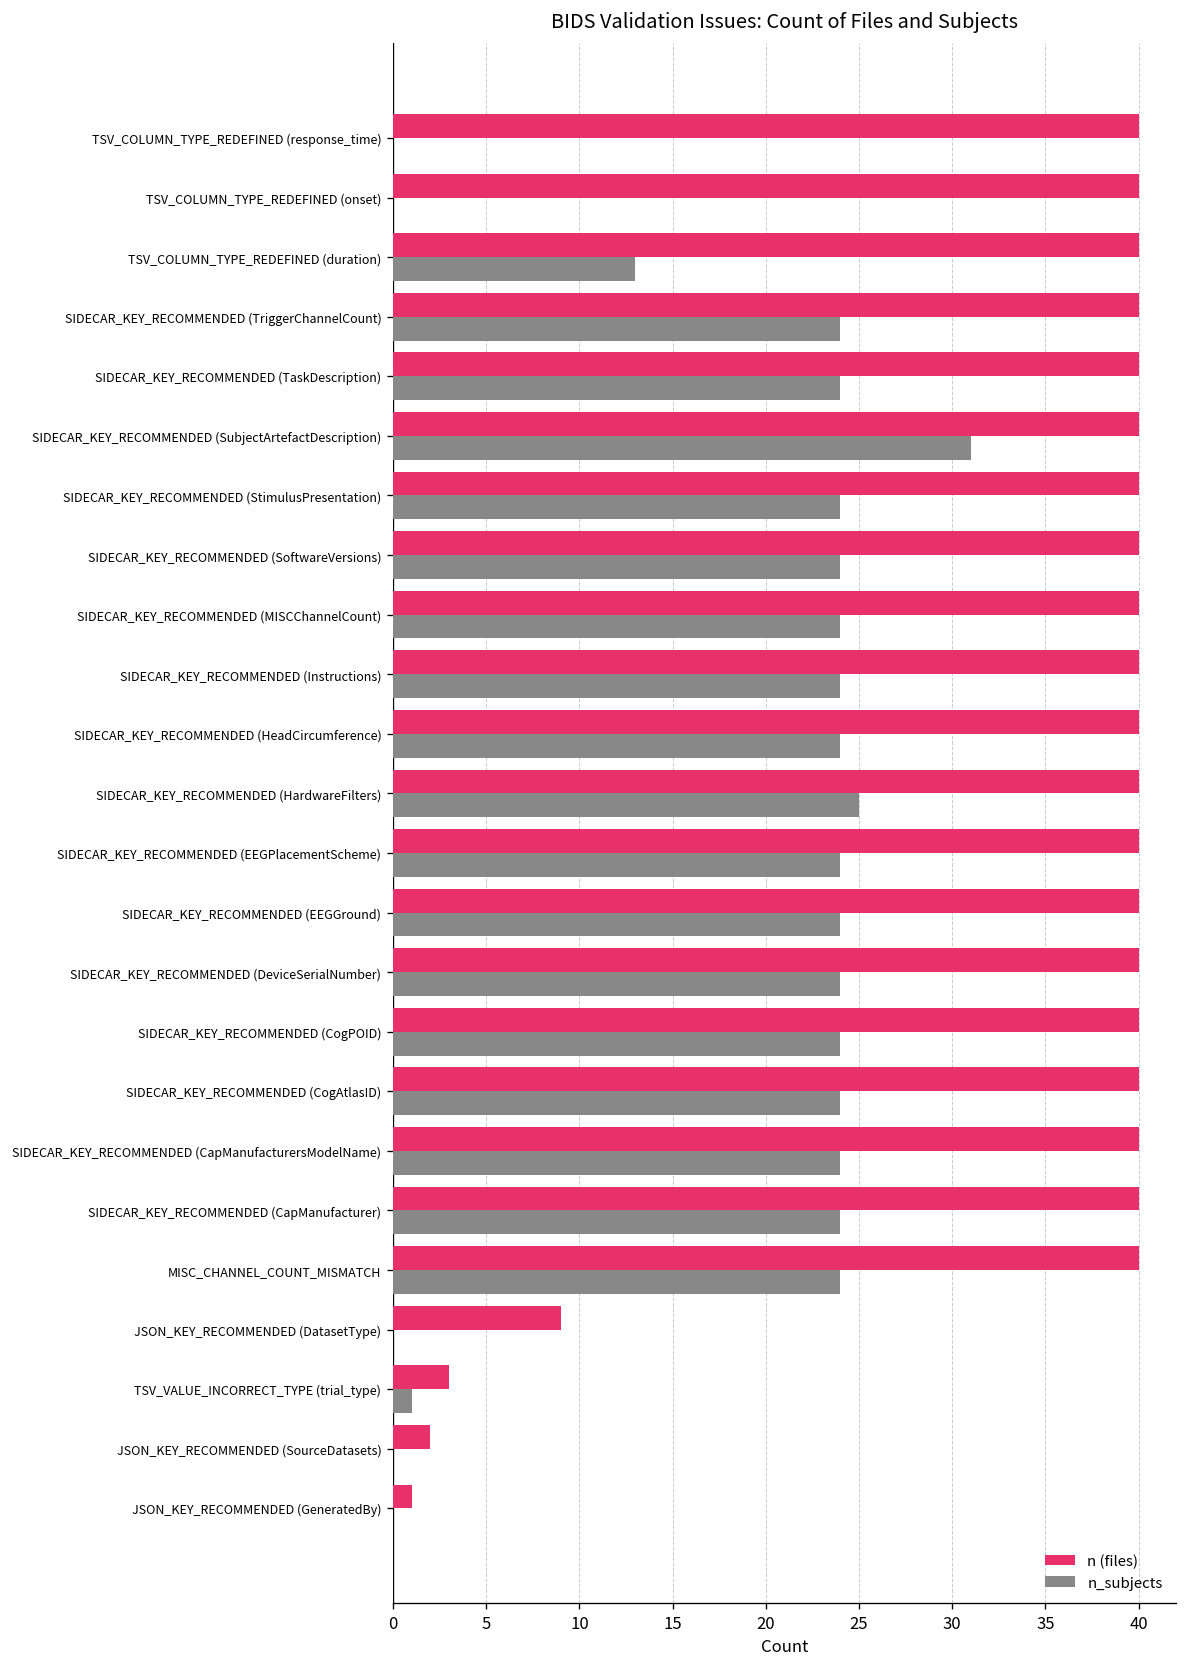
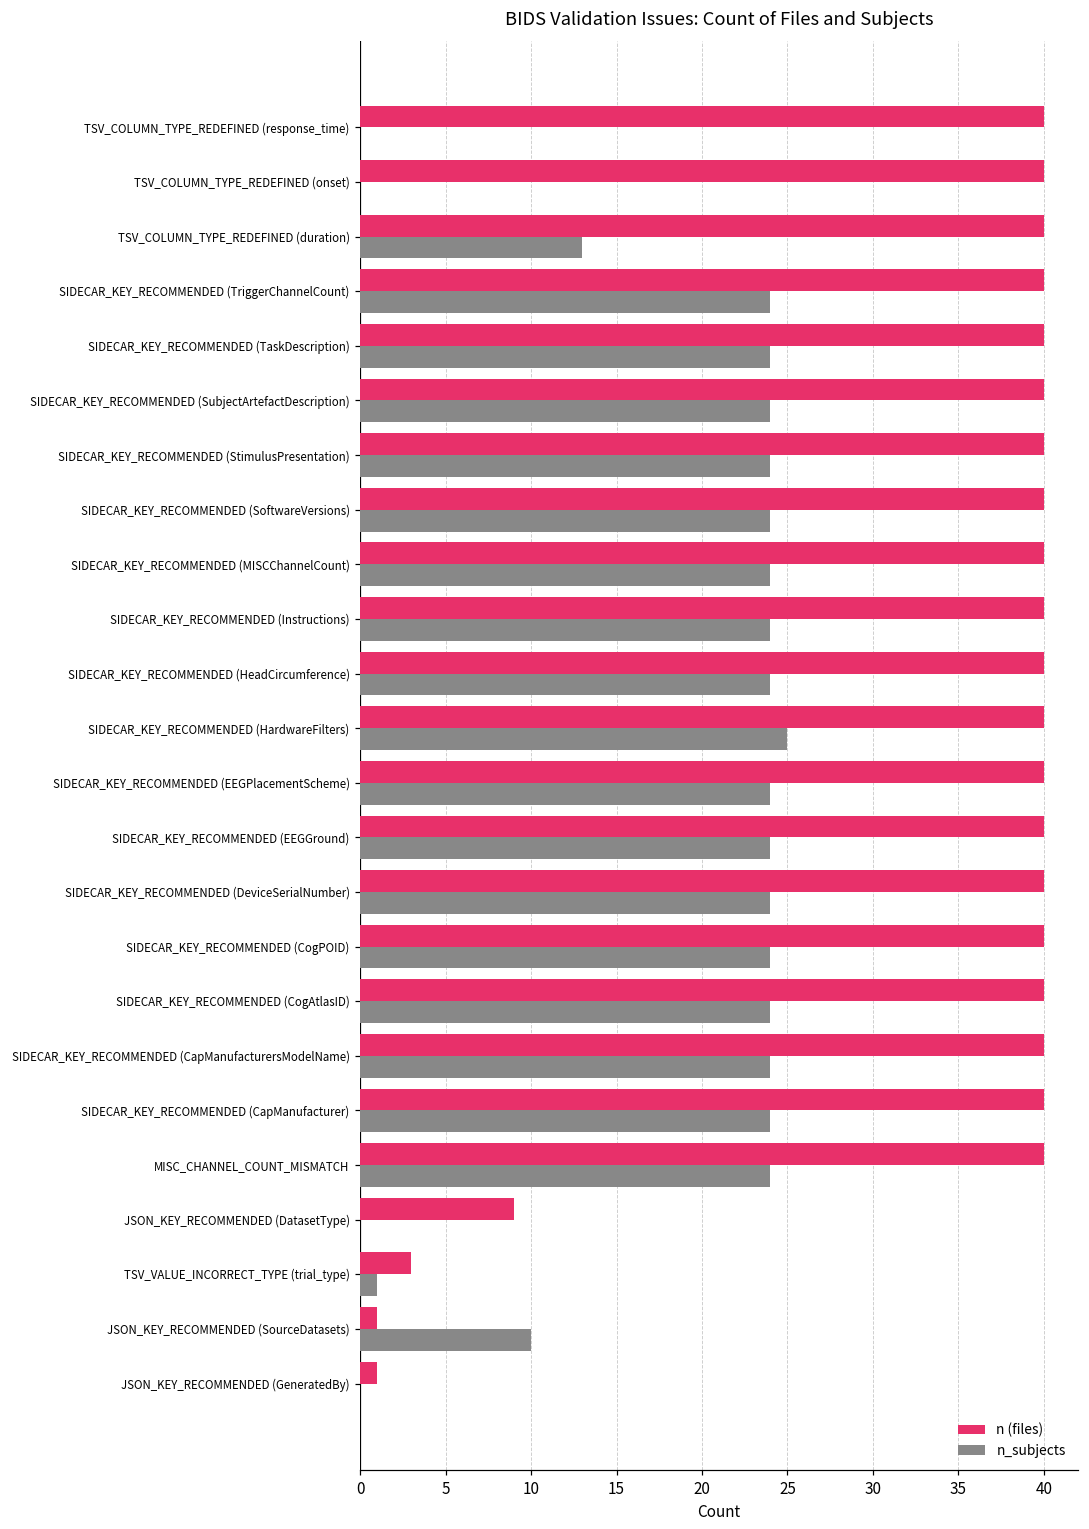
  {
    "n (files)": {
      "TSV_COLUMN_TYPE_REDEFINED (response_time)": 40,
      "TSV_COLUMN_TYPE_REDEFINED (onset)": 40,
      "TSV_COLUMN_TYPE_REDEFINED (duration)": 40,
      "SIDECAR_KEY_RECOMMENDED (TriggerChannelCount)": 40,
      "SIDECAR_KEY_RECOMMENDED (TaskDescription)": 40,
      "SIDECAR_KEY_RECOMMENDED (SubjectArtefactDescription)": 40,
      "SIDECAR_KEY_RECOMMENDED (StimulusPresentation)": 40,
      "SIDECAR_KEY_RECOMMENDED (SoftwareVersions)": 40,
      "SIDECAR_KEY_RECOMMENDED (MISCChannelCount)": 40,
      "SIDECAR_KEY_RECOMMENDED (Instructions)": 40,
      "SIDECAR_KEY_RECOMMENDED (HeadCircumference)": 40,
      "SIDECAR_KEY_RECOMMENDED (HardwareFilters)": 40,
      "SIDECAR_KEY_RECOMMENDED (EEGPlacementScheme)": 40,
      "SIDECAR_KEY_RECOMMENDED (EEGGround)": 40,
      "SIDECAR_KEY_RECOMMENDED (DeviceSerialNumber)": 40,
      "SIDECAR_KEY_RECOMMENDED (CogPOID)": 40,
      "SIDECAR_KEY_RECOMMENDED (CogAtlasID)": 40,
      "SIDECAR_KEY_RECOMMENDED (CapManufacturersModelName)": 40,
      "SIDECAR_KEY_RECOMMENDED (CapManufacturer)": 40,
      "MISC_CHANNEL_COUNT_MISMATCH": 40,
      "JSON_KEY_RECOMMENDED (DatasetType)": 9,
      "TSV_VALUE_INCORRECT_TYPE (trial_type)": 3,
-     "JSON_KEY_RECOMMENDED (SourceDatasets)": 2,
+     "JSON_KEY_RECOMMENDED (SourceDatasets)": 1,
      "JSON_KEY_RECOMMENDED (GeneratedBy)": 1
    },
    "n_subjects": {
      "TSV_COLUMN_TYPE_REDEFINED (response_time)": 0,
      "TSV_COLUMN_TYPE_REDEFINED (onset)": 0,
      "TSV_COLUMN_TYPE_REDEFINED (duration)": 13,
      "SIDECAR_KEY_RECOMMENDED (TriggerChannelCount)": 24,
      "SIDECAR_KEY_RECOMMENDED (TaskDescription)": 24,
-     "SIDECAR_KEY_RECOMMENDED (SubjectArtefactDescription)": 31,
+     "SIDECAR_KEY_RECOMMENDED (SubjectArtefactDescription)": 24,
      "SIDECAR_KEY_RECOMMENDED (StimulusPresentation)": 24,
      "SIDECAR_KEY_RECOMMENDED (SoftwareVersions)": 24,
      "SIDECAR_KEY_RECOMMENDED (MISCChannelCount)": 24,
      "SIDECAR_KEY_RECOMMENDED (Instructions)": 24,
      "SIDECAR_KEY_RECOMMENDED (HeadCircumference)": 24,
      "SIDECAR_KEY_RECOMMENDED (HardwareFilters)": 25,
      "SIDECAR_KEY_RECOMMENDED (EEGPlacementScheme)": 24,
      "SIDECAR_KEY_RECOMMENDED (EEGGround)": 24,
      "SIDECAR_KEY_RECOMMENDED (DeviceSerialNumber)": 24,
      "SIDECAR_KEY_RECOMMENDED (CogPOID)": 24,
      "SIDECAR_KEY_RECOMMENDED (CogAtlasID)": 24,
      "SIDECAR_KEY_RECOMMENDED (CapManufacturersModelName)": 24,
      "SIDECAR_KEY_RECOMMENDED (CapManufacturer)": 24,
      "MISC_CHANNEL_COUNT_MISMATCH": 24,
      "JSON_KEY_RECOMMENDED (DatasetType)": 0,
      "TSV_VALUE_INCORRECT_TYPE (trial_type)": 1,
-     "JSON_KEY_RECOMMENDED (SourceDatasets)": 0,
+     "JSON_KEY_RECOMMENDED (SourceDatasets)": 10,
      "JSON_KEY_RECOMMENDED (GeneratedBy)": 0
    }
  }
